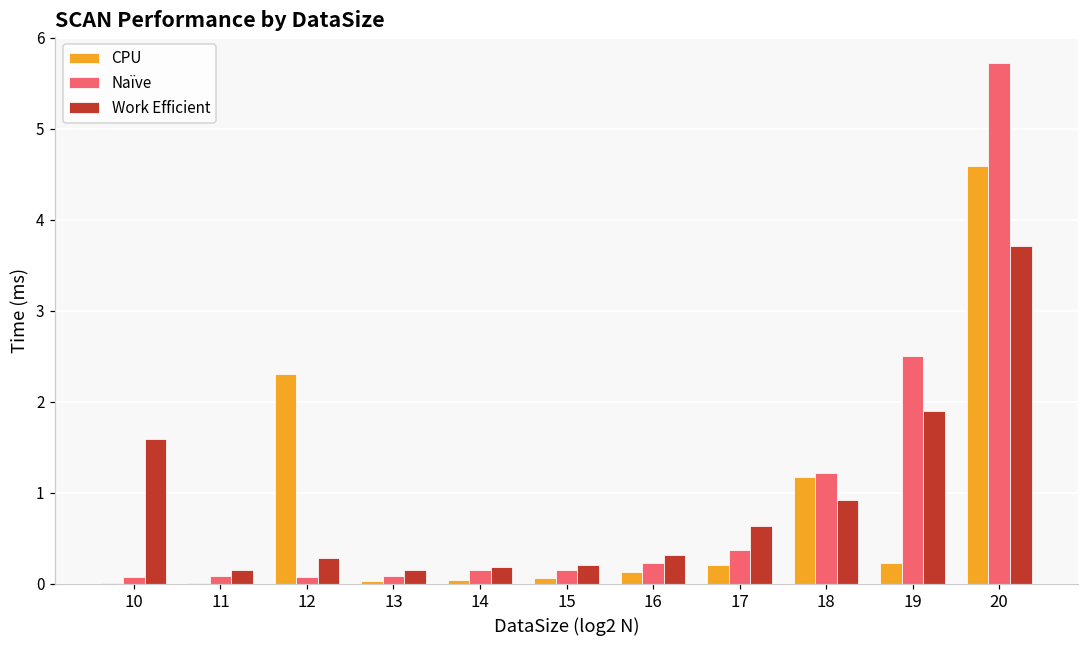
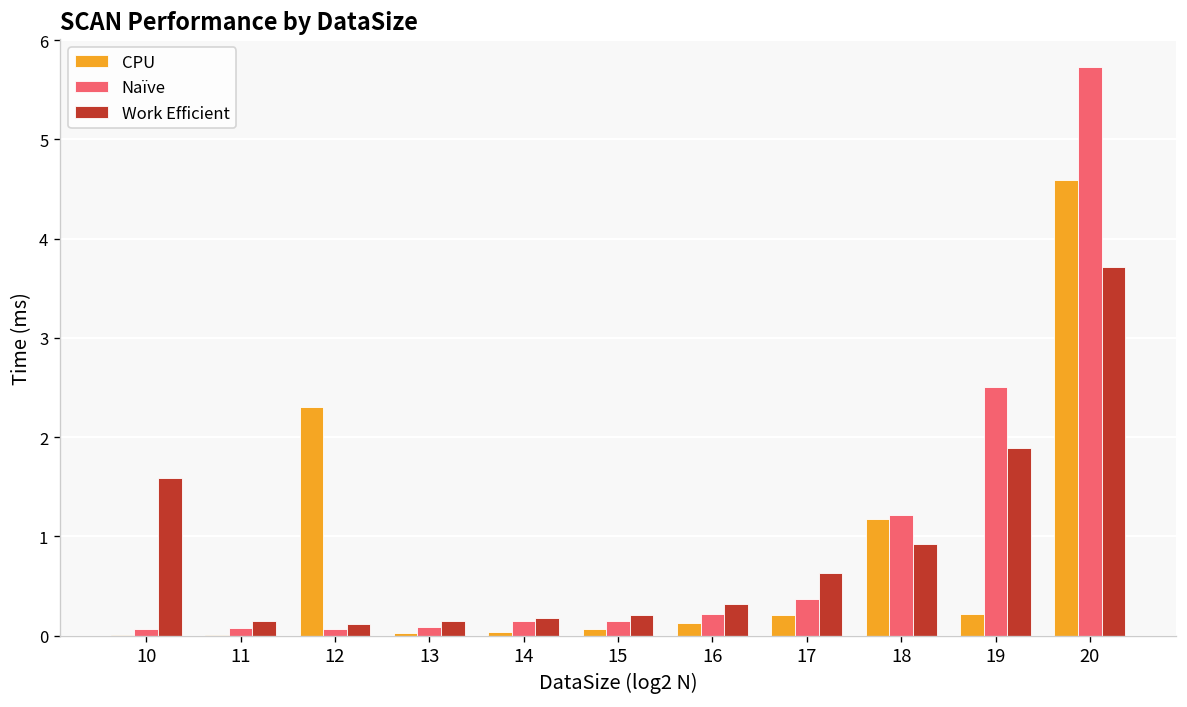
  {
    "CPU": {
      "12": 2.3,
      "14": 0.0,
      "15": 0.1,
      "16": 0.1,
      "17": 0.2,
      "18": 1.2,
      "19": 0.2,
      "20": 4.6
    },
    "Naïve": {
      "10": 0.1,
      "11": 0.1,
      "12": 0.1,
      "13": 0.1,
      "14": 0.1,
      "15": 0.1,
      "16": 0.2,
      "17": 0.4,
      "18": 1.2,
      "19": 2.5,
      "20": 5.7
    },
    "Work Efficient": {
      "10": 1.6,
      "11": 0.1,
-     "12": 0.3,
+     "12": 0.1,
      "13": 0.1,
      "14": 0.2,
      "15": 0.2,
      "16": 0.3,
      "17": 0.6,
      "18": 0.9,
      "19": 1.9,
      "20": 3.7
    }
  }
